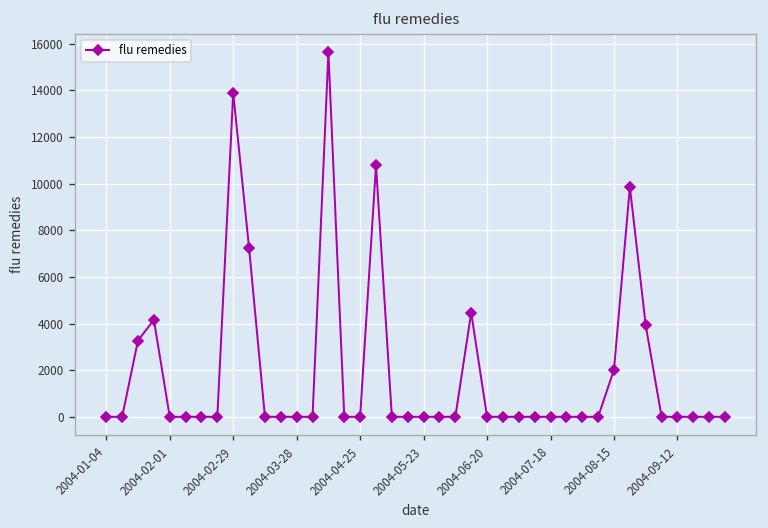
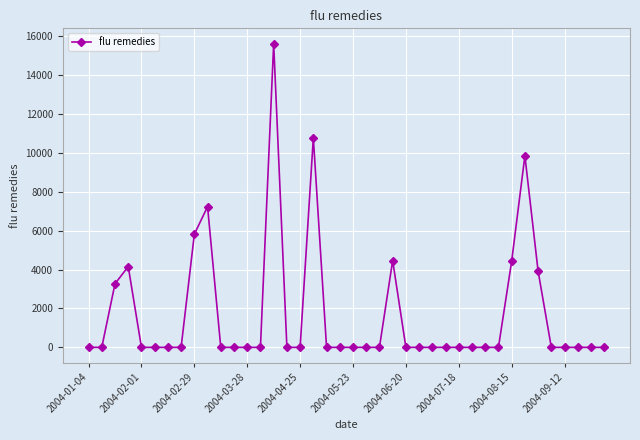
  {
    "2004-01-04": 0,
    "2004-02-01": 0,
-   "2004-02-29": 13900,
+   "2004-02-29": 5800,
    "2004-03-28": 0,
    "2004-04-25": 0,
    "2004-05-23": 0,
    "2004-06-20": 0,
    "2004-07-18": 0,
-   "2004-08-15": 2000,
+   "2004-08-15": 4400,
    "2004-09-12": 0
  }
